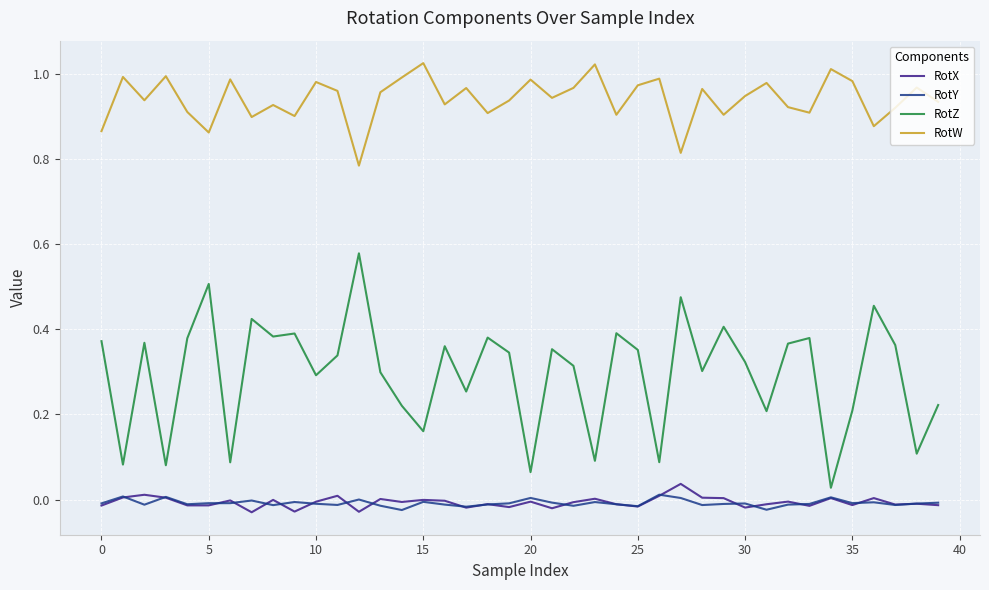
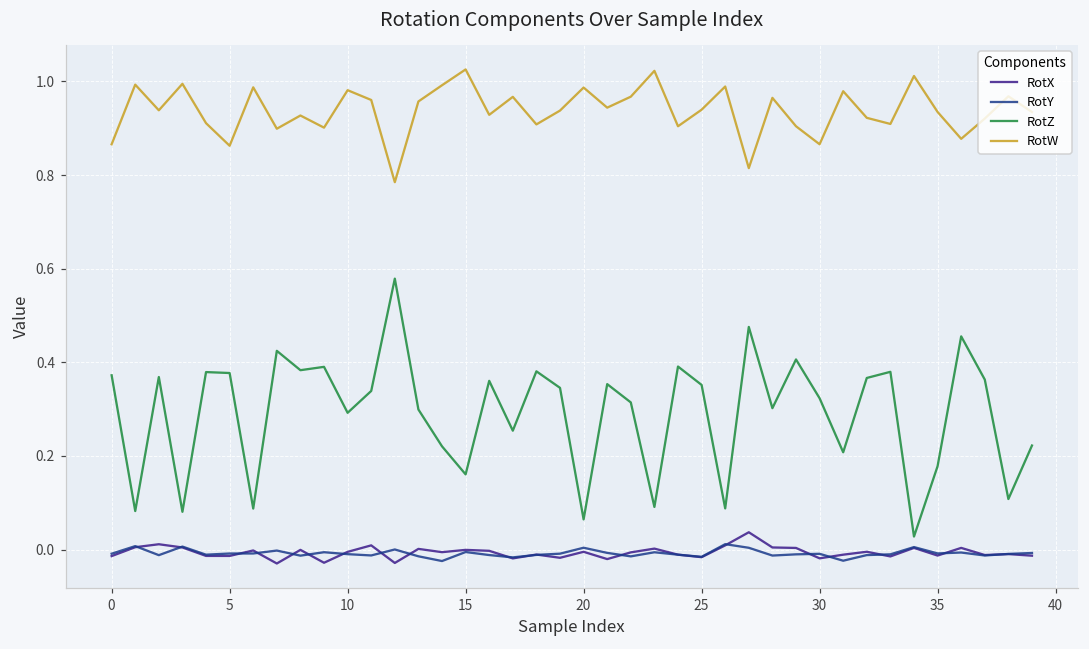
  {
    "RotZ": {
      "0": 0.37,
-     "5": 0.51,
+     "5": 0.38,
      "10": 0.29,
      "15": 0.16,
      "20": 0.06,
      "25": 0.35,
      "30": 0.32,
-     "35": 0.21
+     "35": 0.18
    },
    "RotW": {
      "0": 0.87,
      "5": 0.86,
      "10": 0.98,
      "15": 1.03,
      "20": 0.99,
-     "25": 0.97,
-     "30": 0.95,
-     "35": 0.98
+     "25": 0.94,
+     "30": 0.87,
+     "35": 0.93
    }
  }
